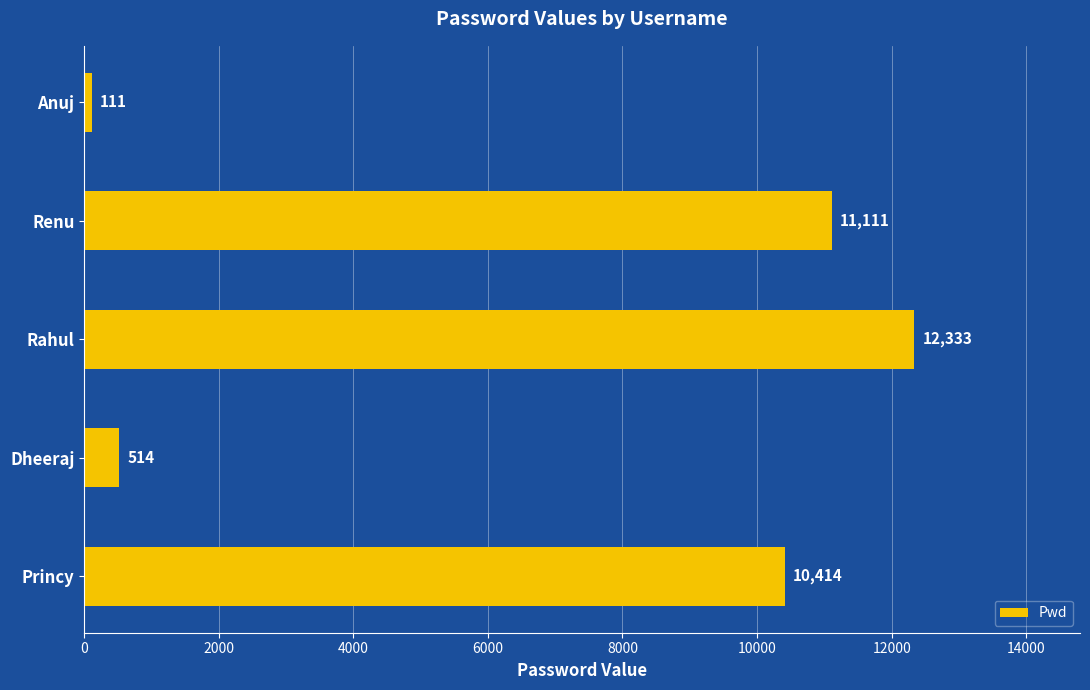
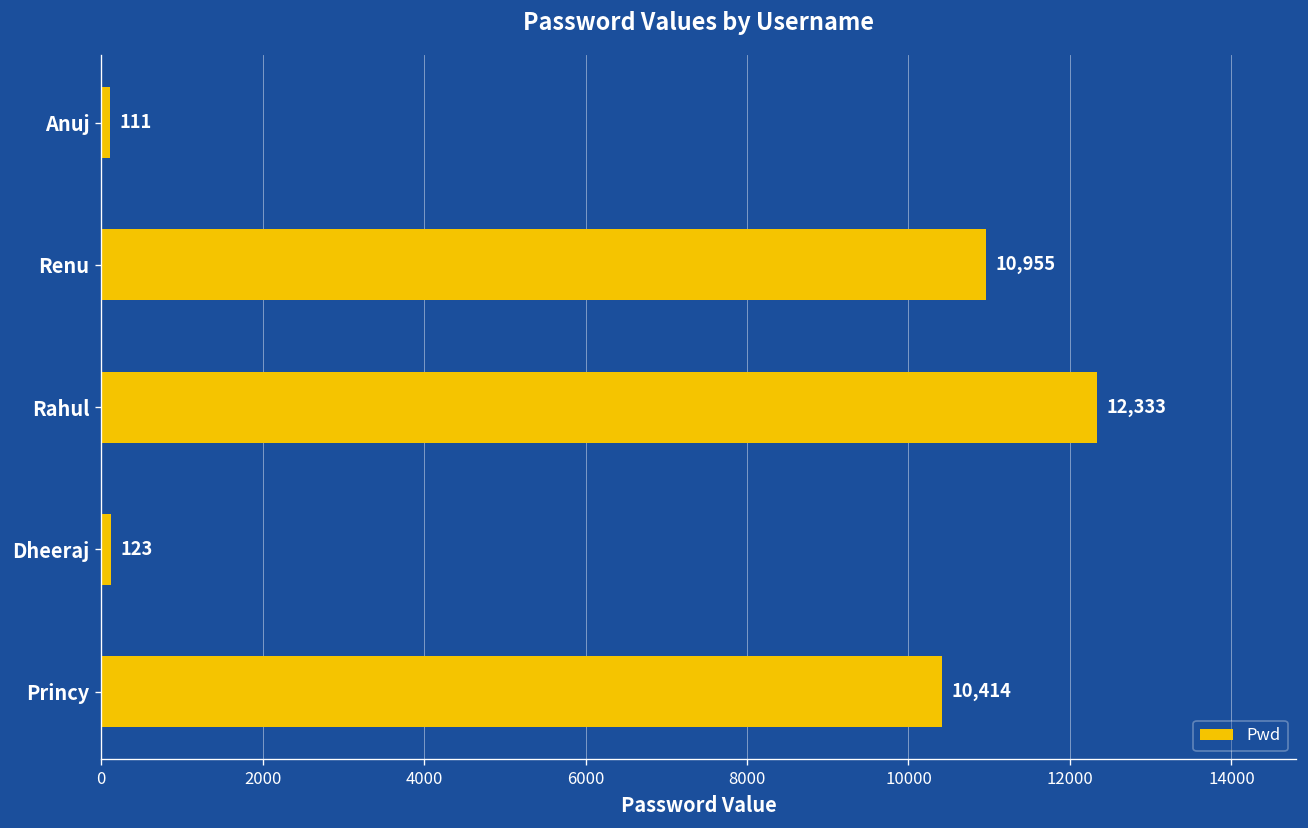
  {
    "Anuj": "111",
-   "Renu": "11,111",
+   "Renu": "10,955",
    "Rahul": "12,333",
-   "Dheeraj": "514",
+   "Dheeraj": "123",
    "Princy": "10,414"
  }
